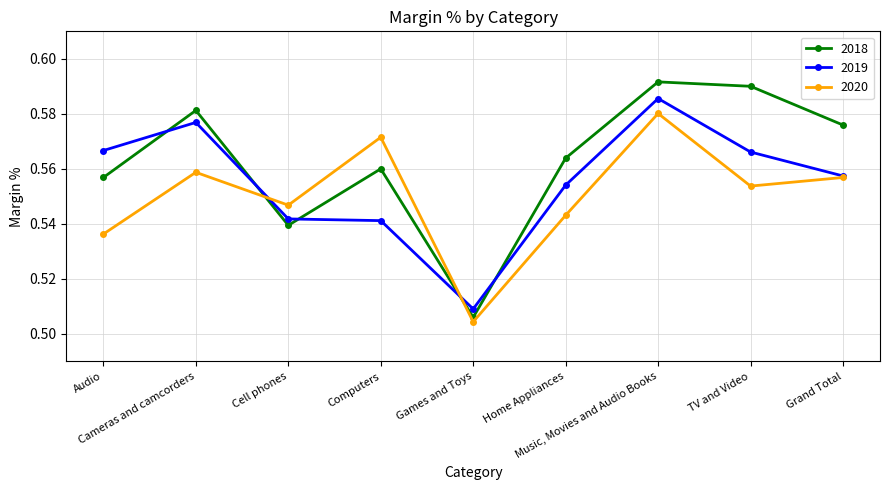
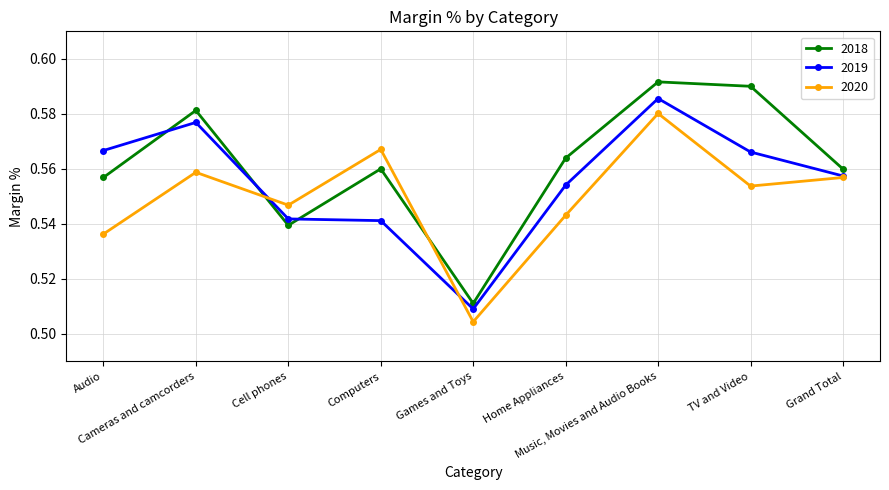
  {
    "2018": {
      "Audio": 0.557,
      "Cameras and camcorders": 0.581,
      "Cell phones": 0.539,
      "Computers": 0.560,
-     "Games and Toys": 0.506,
+     "Games and Toys": 0.511,
      "Home Appliances": 0.564,
      "Music, Movies and Audio Books": 0.592,
      "TV and Video": 0.590,
-     "Grand Total": 0.576
+     "Grand Total": 0.560
    },
    "2019": {
      "Audio": 0.567,
      "Cameras and camcorders": 0.577,
      "Cell phones": 0.542,
      "Computers": 0.541,
      "Games and Toys": 0.509,
      "Home Appliances": 0.554,
      "Music, Movies and Audio Books": 0.586,
      "TV and Video": 0.566
    },
    "2020": {
      "Audio": 0.536,
      "Cameras and camcorders": 0.559,
      "Cell phones": 0.547,
-     "Computers": 0.571,
+     "Computers": 0.567,
      "Games and Toys": 0.504,
      "Home Appliances": 0.543,
      "Music, Movies and Audio Books": 0.580,
      "TV and Video": 0.554
    }
  }
